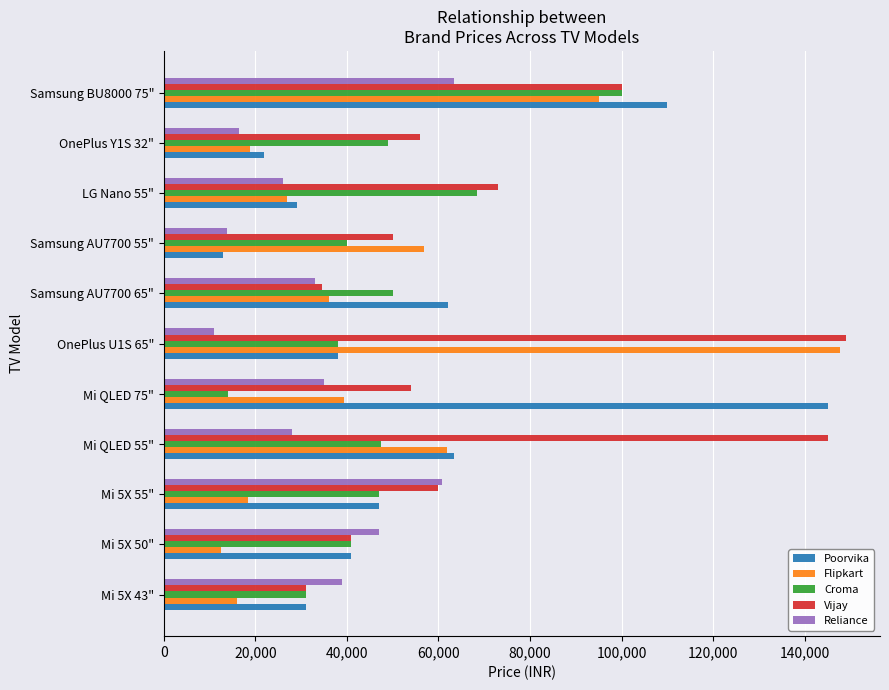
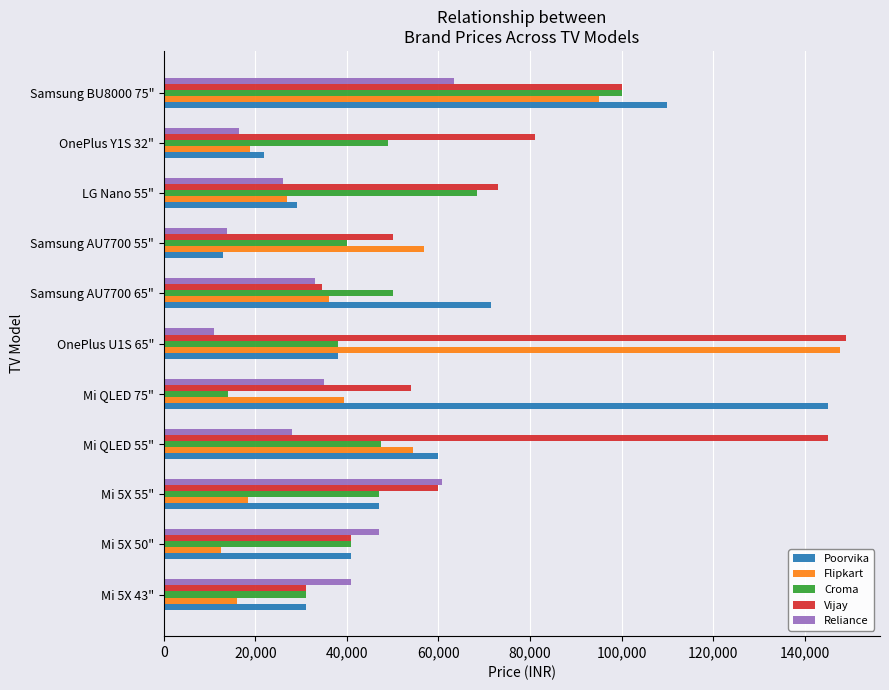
  {
    "Poorvika": {
      "Samsung BU8000 75\"": "110,000",
      "OnePlus Y1S 32\"": "22,000",
      "LG Nano 55\"": "29,000",
      "Samsung AU7700 55\"": "13,000",
-     "Samsung AU7700 65\"": "62,000",
+     "Samsung AU7700 65\"": "71,000",
      "OnePlus U1S 65\"": "38,000",
      "Mi QLED 75\"": "145,000",
-     "Mi QLED 55\"": "63,000",
+     "Mi QLED 55\"": "60,000",
      "Mi 5X 55\"": "47,000",
      "Mi 5X 50\"": "41,000",
      "Mi 5X 43\"": "31,000"
    },
    "Flipkart": {
      "Samsung BU8000 75\"": "95,000",
      "OnePlus Y1S 32\"": "19,000",
      "LG Nano 55\"": "27,000",
      "Samsung AU7700 55\"": "57,000",
      "Samsung AU7700 65\"": "36,000",
      "OnePlus U1S 65\"": "148,000",
      "Mi QLED 75\"": "39,000",
-     "Mi QLED 55\"": "62,000",
+     "Mi QLED 55\"": "54,000",
      "Mi 5X 55\"": "18,000",
      "Mi 5X 50\"": "12,000",
      "Mi 5X 43\"": "16,000"
    },
    "Croma": {
      "Samsung BU8000 75\"": "100,000",
      "OnePlus Y1S 32\"": "49,000",
      "LG Nano 55\"": "68,000",
      "Samsung AU7700 55\"": "40,000",
      "Samsung AU7700 65\"": "50,000",
      "OnePlus U1S 65\"": "38,000",
      "Mi QLED 75\"": "14,000",
      "Mi QLED 55\"": "47,000",
      "Mi 5X 55\"": "47,000",
      "Mi 5X 50\"": "41,000",
      "Mi 5X 43\"": "31,000"
    },
    "Vijay": {
      "Samsung BU8000 75\"": "100,000",
-     "OnePlus Y1S 32\"": "56,000",
+     "OnePlus Y1S 32\"": "81,000",
      "LG Nano 55\"": "73,000",
      "Samsung AU7700 55\"": "50,000",
      "Samsung AU7700 65\"": "34,000",
      "OnePlus U1S 65\"": "149,000",
      "Mi QLED 75\"": "54,000",
      "Mi QLED 55\"": "145,000",
      "Mi 5X 55\"": "60,000",
      "Mi 5X 50\"": "41,000",
      "Mi 5X 43\"": "31,000"
    },
    "Reliance": {
      "Samsung BU8000 75\"": "63,000",
      "OnePlus Y1S 32\"": "16,000",
      "LG Nano 55\"": "26,000",
      "Samsung AU7700 55\"": "14,000",
      "Samsung AU7700 65\"": "33,000",
      "OnePlus U1S 65\"": "11,000",
      "Mi QLED 75\"": "35,000",
      "Mi QLED 55\"": "28,000",
      "Mi 5X 55\"": "61,000",
      "Mi 5X 50\"": "47,000",
-     "Mi 5X 43\"": "39,000"
+     "Mi 5X 43\"": "41,000"
    }
  }
